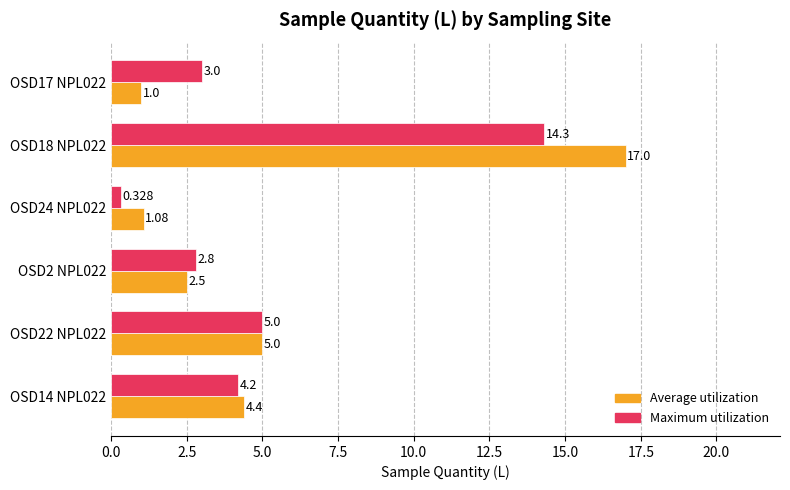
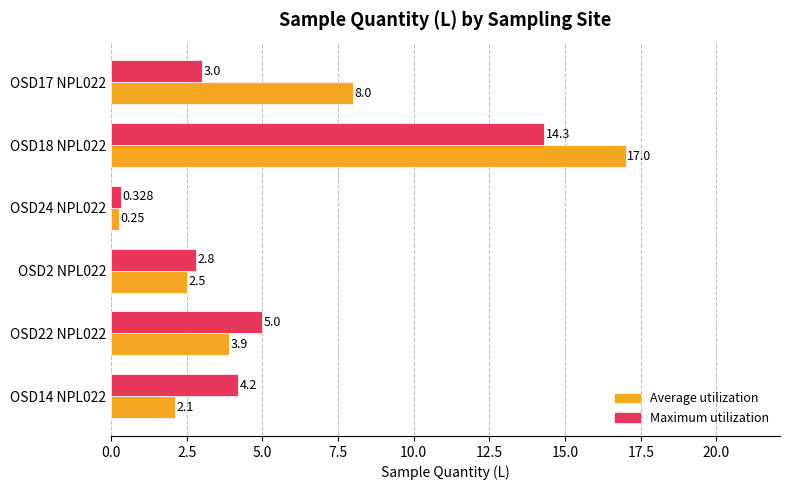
  {
    "Average utilization": {
-     "OSD17 NPL022": 1.0,
+     "OSD17 NPL022": 8.0,
      "OSD18 NPL022": 17.0,
-     "OSD24 NPL022": 1.08,
+     "OSD24 NPL022": 0.25,
      "OSD2 NPL022": 2.5,
-     "OSD22 NPL022": 5.0,
-     "OSD14 NPL022": 4.4
+     "OSD22 NPL022": 3.9,
+     "OSD14 NPL022": 2.1
    },
    "Maximum utilization": {
      "OSD17 NPL022": 3.0,
      "OSD18 NPL022": 14.3,
      "OSD24 NPL022": 0.328,
      "OSD2 NPL022": 2.8,
      "OSD22 NPL022": 5.0,
      "OSD14 NPL022": 4.2
    }
  }
